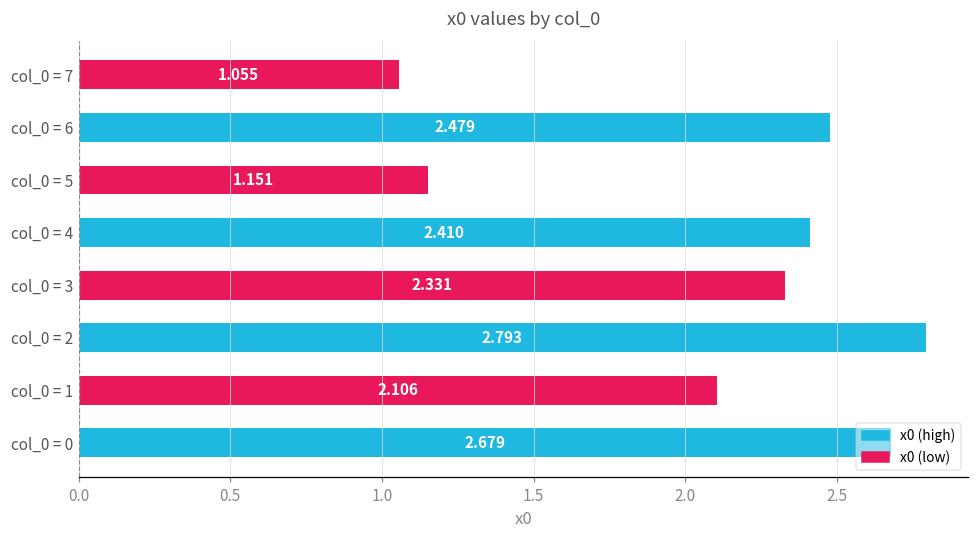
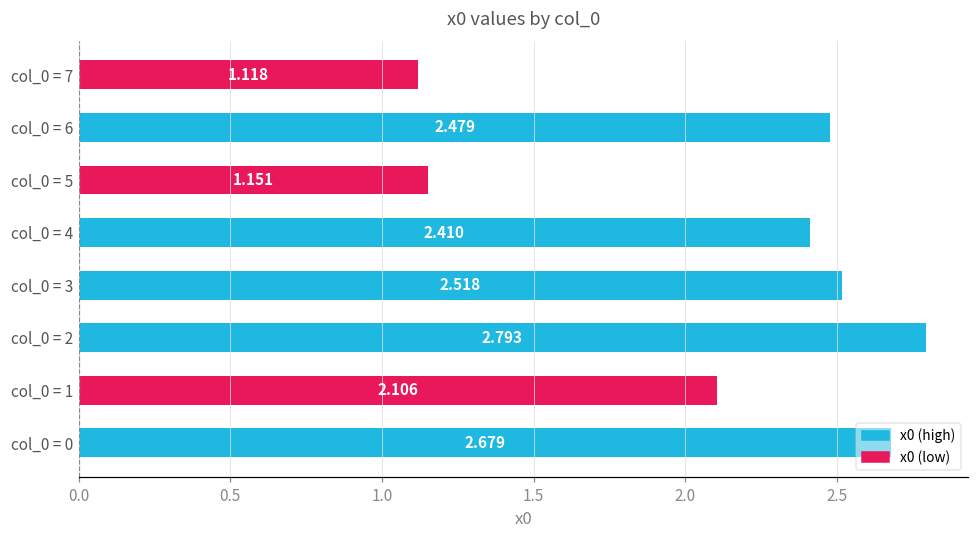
  {
-   "col_0 = 7": 1.055,
+   "col_0 = 7": 1.118,
    "col_0 = 6": 2.479,
    "col_0 = 5": 1.151,
    "col_0 = 4": 2.410,
-   "col_0 = 3": 2.331,
+   "col_0 = 3": 2.518,
    "col_0 = 2": 2.793,
    "col_0 = 1": 2.106
  }
